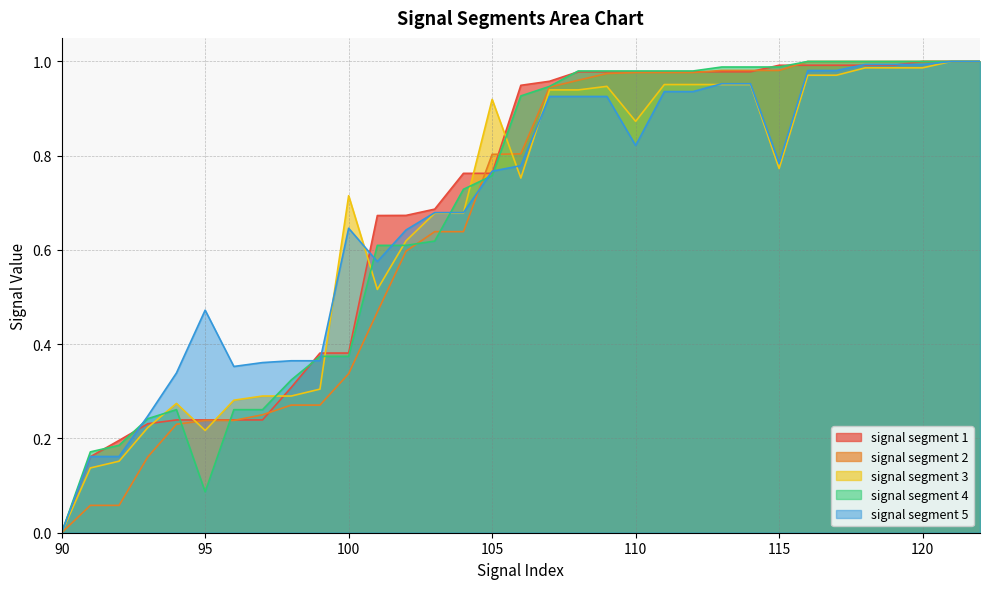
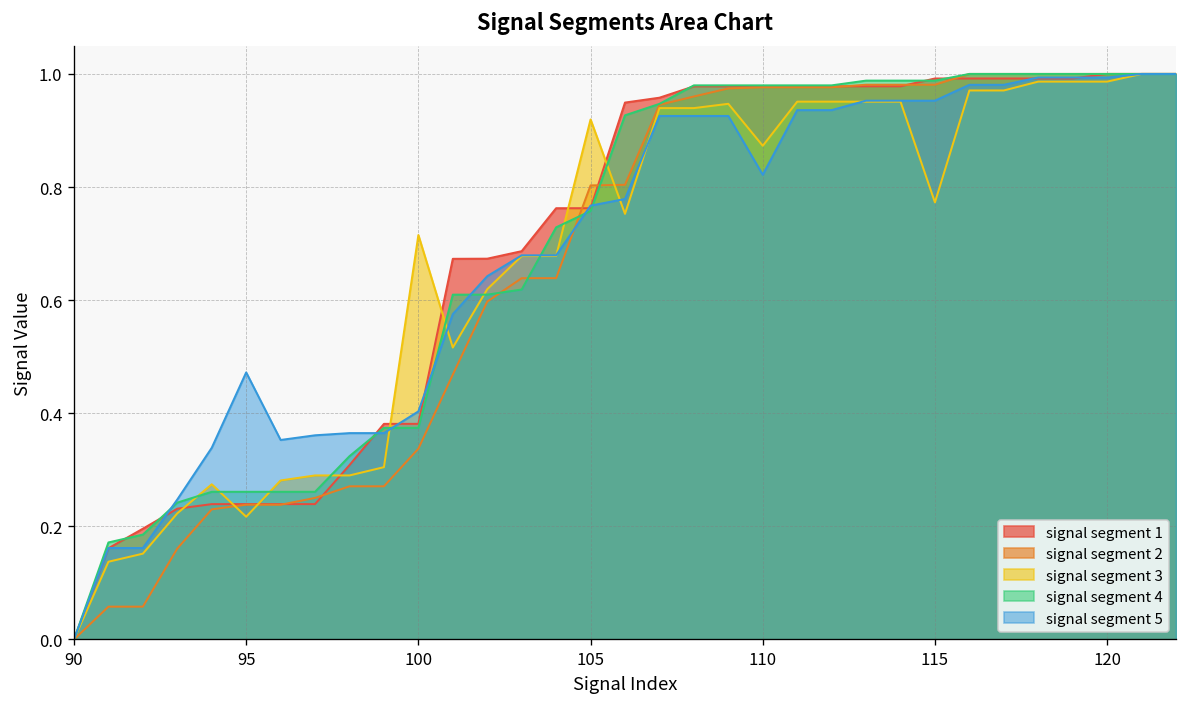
  {
    "signal segment 3": {
      "95": 0.22,
      "100": 0.72,
      "105": 0.92,
      "110": 0.87,
      "115": 0.77,
      "120": 0.99
    },
    "signal segment 4": {
-     "95": 0.09,
+     "95": 0.26,
      "100": 0.37
    },
    "signal segment 5": {
      "95": 0.47,
-     "100": 0.65,
+     "100": 0.40,
      "110": 0.82,
-     "115": 0.78,
+     "115": 0.95,
      "120": 0.99
    }
  }
